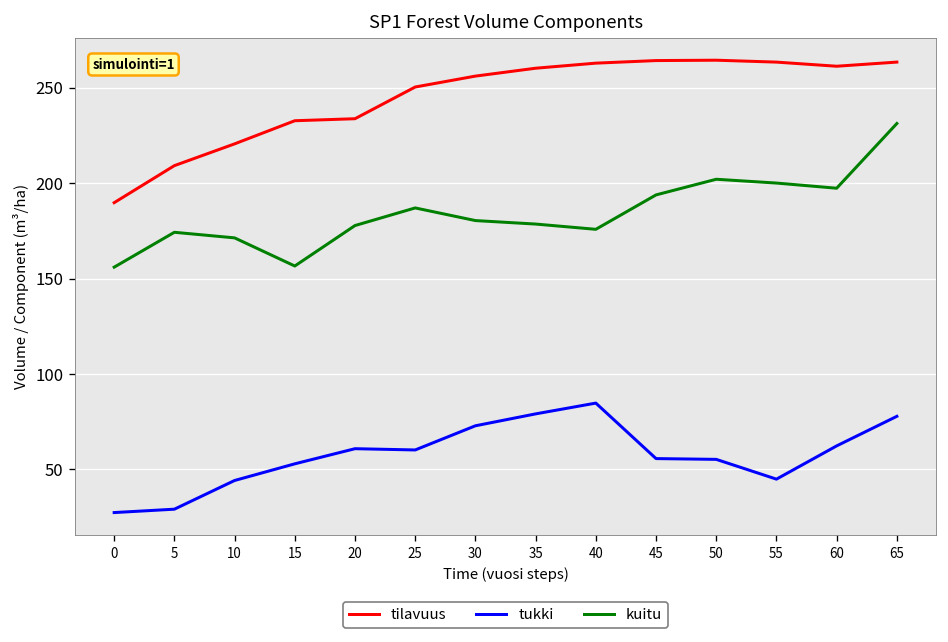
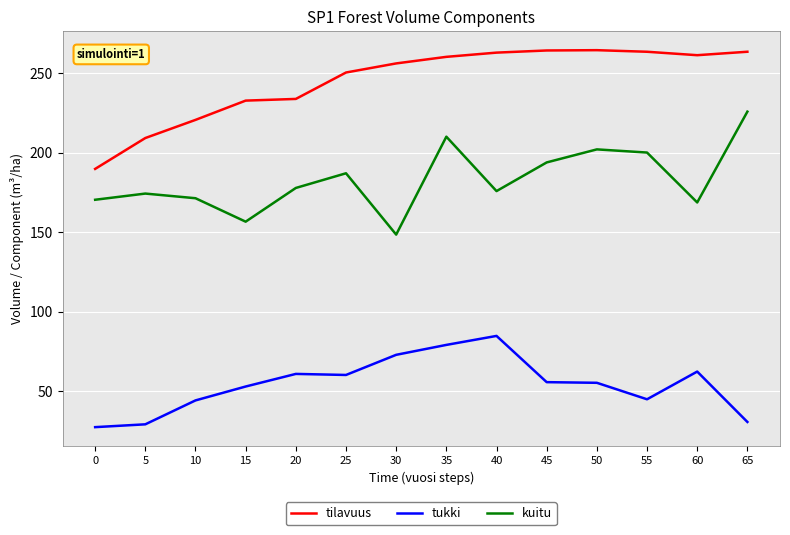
  {
    "tilavuus": {
      "0": 190,
      "5": 209,
      "10": 221,
      "15": 233,
      "20": 234,
      "25": 250,
      "30": 256,
      "35": 260,
      "40": 263,
      "45": 264,
      "50": 265,
      "55": 264,
      "60": 261,
      "65": 264
    },
    "tukki": {
      "0": 27,
      "5": 29,
      "10": 44,
      "15": 53,
      "20": 61,
      "25": 60,
      "30": 73,
      "35": 79,
      "40": 85,
      "45": 56,
      "50": 55,
      "55": 45,
      "60": 62,
-     "65": 78
+     "65": 31
    },
    "kuitu": {
-     "0": 156,
+     "0": 170,
      "5": 174,
      "10": 171,
      "15": 157,
      "20": 178,
      "25": 187,
-     "30": 180,
-     "35": 179,
+     "30": 149,
+     "35": 210,
      "40": 176,
      "45": 194,
      "50": 202,
      "55": 200,
-     "60": 197,
-     "65": 231
+     "60": 169,
+     "65": 226
    }
  }
